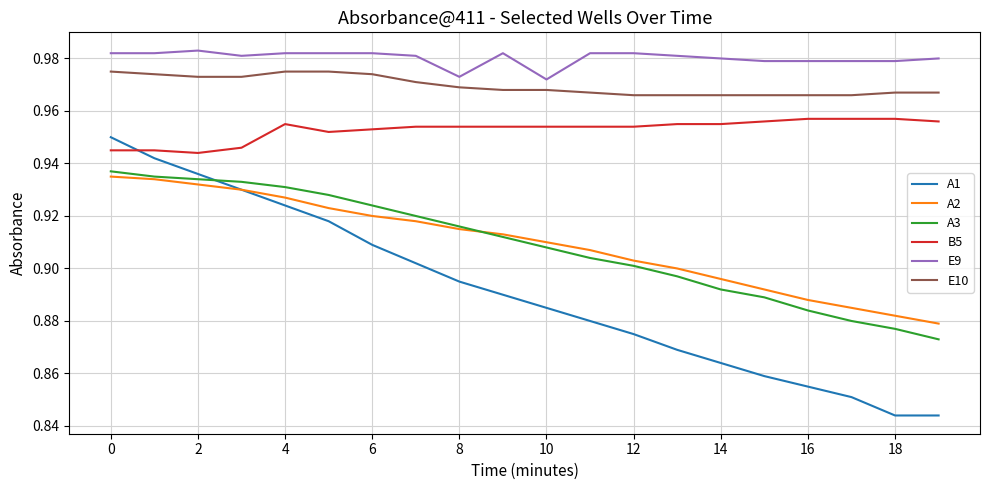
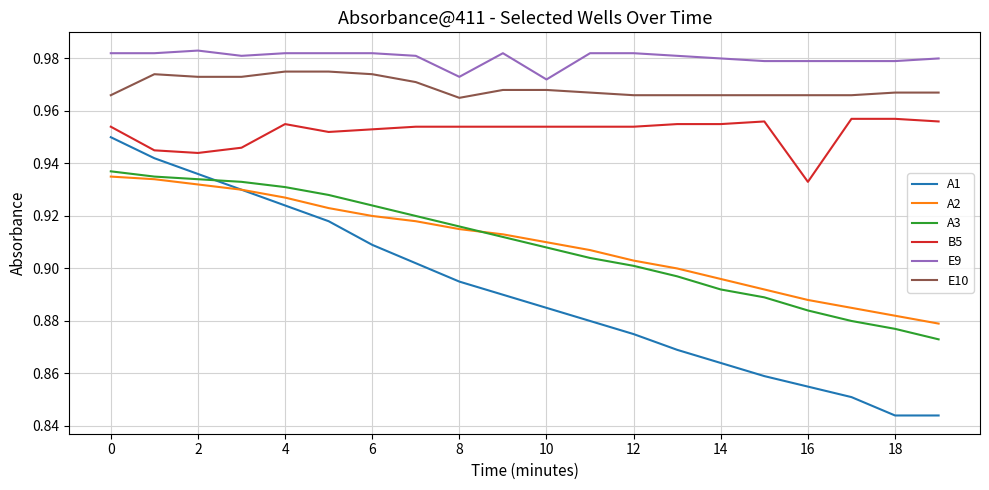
  {
    "A1": {
      "0": 0.950,
      "2": 0.936,
      "4": 0.924,
      "6": 0.909,
      "8": 0.895,
      "10": 0.885,
      "12": 0.875,
      "14": 0.864,
      "16": 0.855,
      "18": 0.844
    },
    "A2": {
      "0": 0.935,
      "2": 0.932,
      "4": 0.927,
      "6": 0.920,
      "8": 0.915,
      "10": 0.910,
      "12": 0.903,
      "14": 0.896,
      "16": 0.888,
      "18": 0.882
    },
    "A3": {
      "0": 0.937,
      "2": 0.934,
      "4": 0.931,
      "6": 0.924,
      "8": 0.916,
      "10": 0.908,
      "12": 0.901,
      "14": 0.892,
      "16": 0.884,
      "18": 0.877
    },
    "B5": {
-     "0": 0.945,
+     "0": 0.954,
      "2": 0.944,
      "4": 0.955,
      "6": 0.953,
      "8": 0.954,
      "10": 0.954,
      "12": 0.954,
      "14": 0.955,
-     "16": 0.957,
+     "16": 0.933,
      "18": 0.957
    },
    "E9": {
      "0": 0.982,
      "2": 0.983,
      "4": 0.982,
      "6": 0.982,
      "8": 0.973,
      "10": 0.972,
      "12": 0.982,
      "14": 0.980,
      "16": 0.979,
      "18": 0.979
    },
    "E10": {
-     "0": 0.975,
+     "0": 0.966,
      "2": 0.973,
      "4": 0.975,
      "6": 0.974,
-     "8": 0.969,
+     "8": 0.965,
      "10": 0.968,
      "12": 0.966,
      "14": 0.966,
      "16": 0.966,
      "18": 0.967
    }
  }
